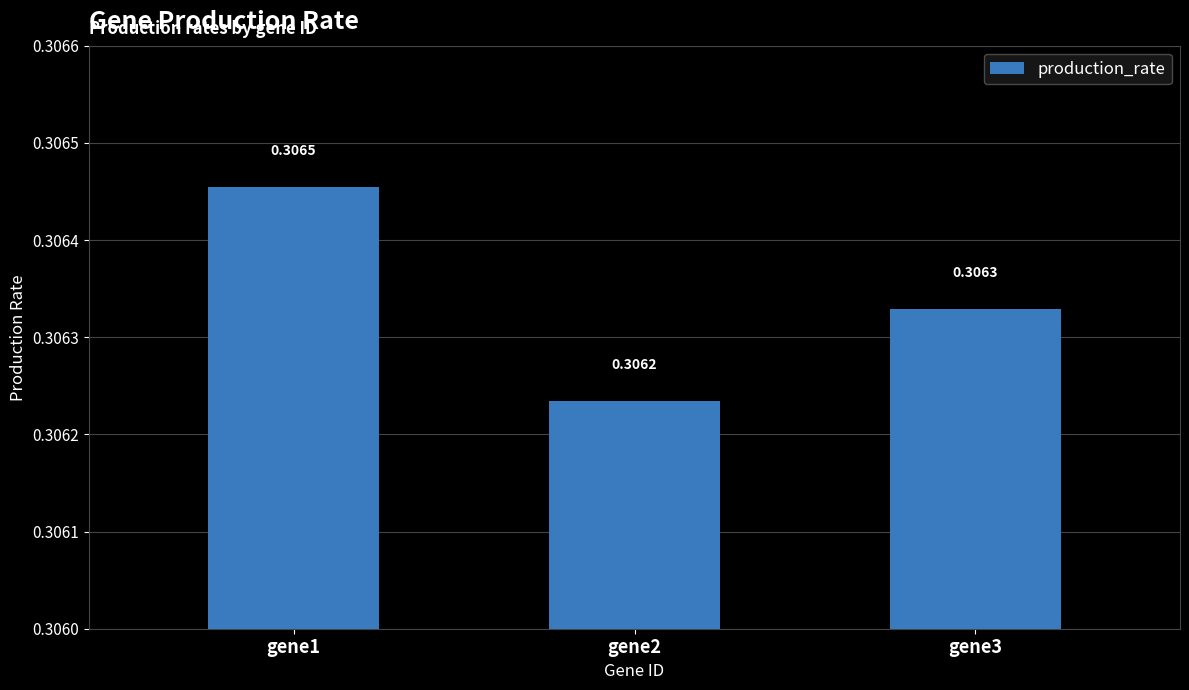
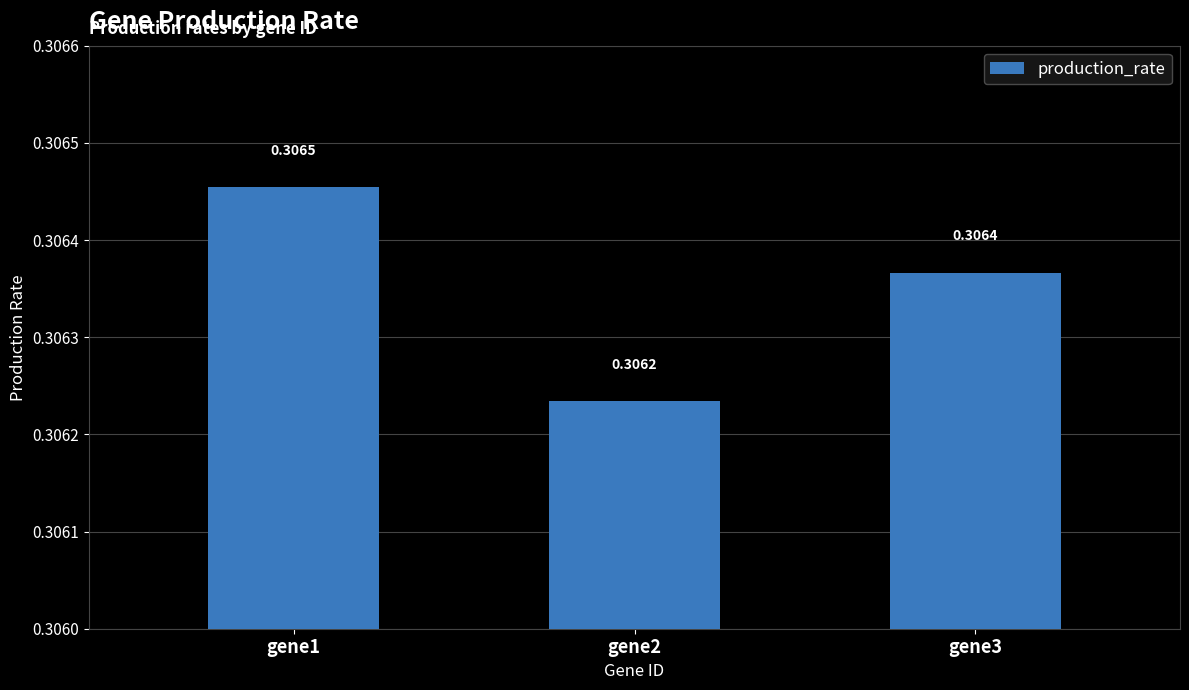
  {
-   "gene3": 0.3063
+   "gene3": 0.3064
  }
